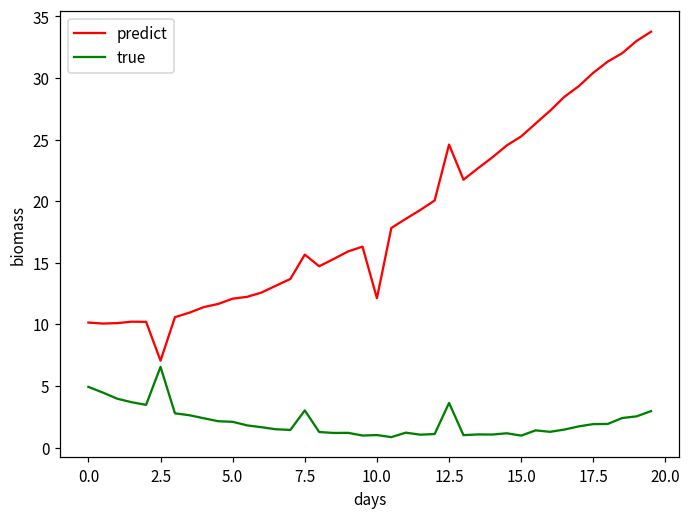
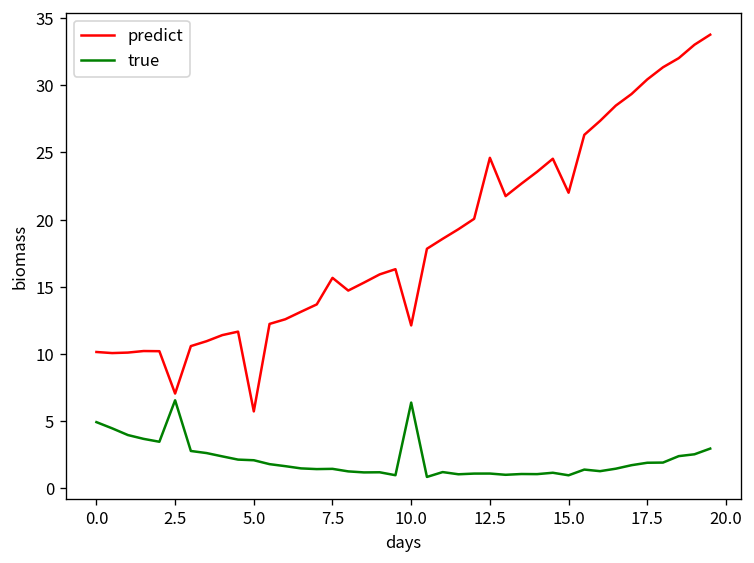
  {
    "predict": {
      "0.0": 10.1,
      "2.5": 7.1,
-     "5.0": 12.1,
+     "5.0": 5.7,
      "7.5": 15.7,
      "10.0": 12.1,
      "12.5": 24.6,
-     "15.0": 25.3,
+     "15.0": 22.0,
      "17.5": 30.4
    },
    "true": {
      "0.0": 4.9,
      "2.5": 6.6,
      "5.0": 2.1,
-     "7.5": 3.0,
-     "10.0": 1.0,
-     "12.5": 3.6,
+     "7.5": 1.4,
+     "10.0": 6.4,
+     "12.5": 1.1,
      "15.0": 1.0,
      "17.5": 1.9
    }
  }
